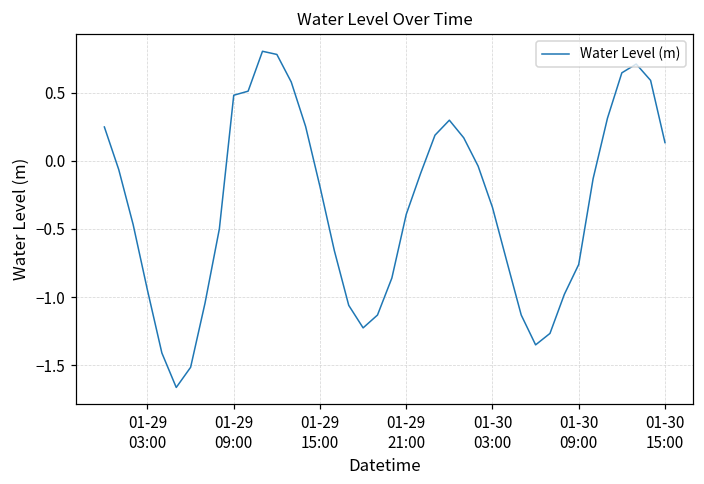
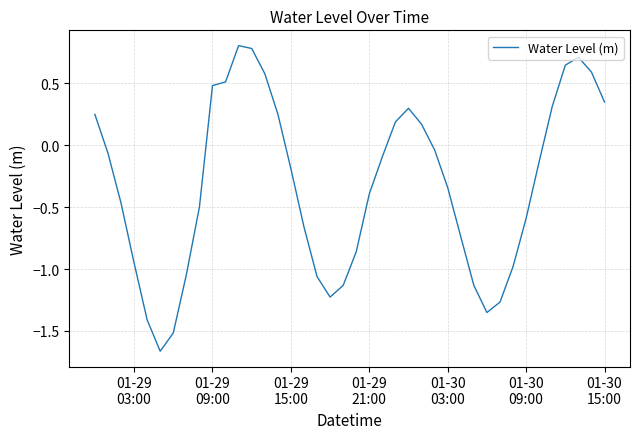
  {
    "01-29 03:00": -0.95,
    "01-29 09:00": 0.48,
    "01-29 15:00": -0.19,
    "01-29 21:00": -0.39,
    "01-30 03:00": -0.34,
-   "01-30 09:00": -0.76,
-   "01-30 15:00": 0.13
+   "01-30 09:00": -0.59,
+   "01-30 15:00": 0.35
  }
